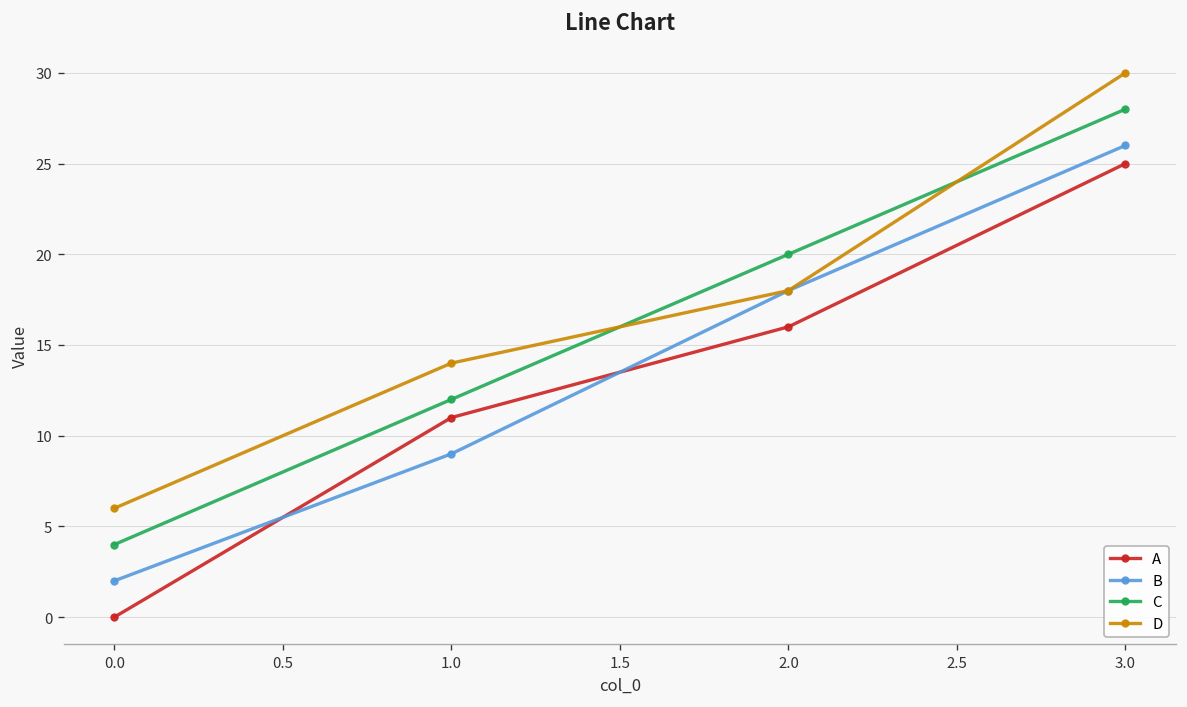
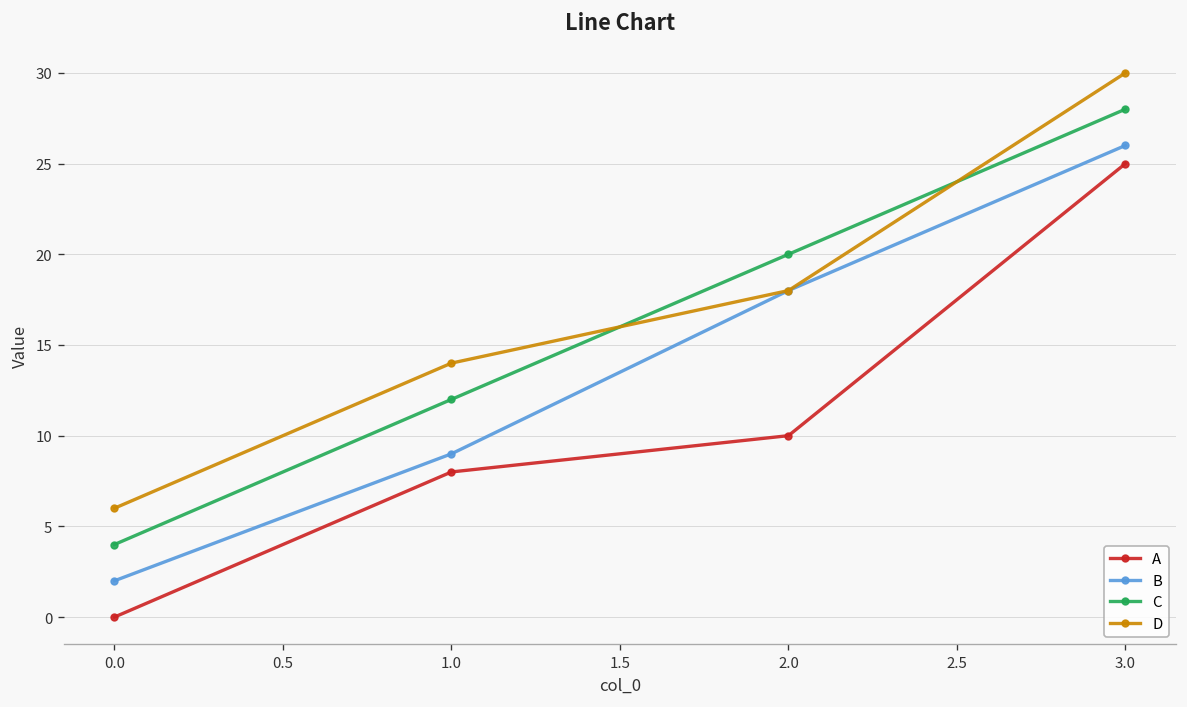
  {
    "A": {
      "0.0": 0,
-     "1.0": 11,
-     "2.0": 16,
+     "1.0": 8,
+     "2.0": 10,
      "3.0": 25
    },
    "B": {
      "0.0": 2,
      "1.0": 9,
      "3.0": 26
    },
    "C": {
      "0.0": 4,
      "1.0": 12,
      "2.0": 20,
      "3.0": 28
    },
    "D": {
      "0.0": 6,
      "1.0": 14,
      "3.0": 30
    }
  }
